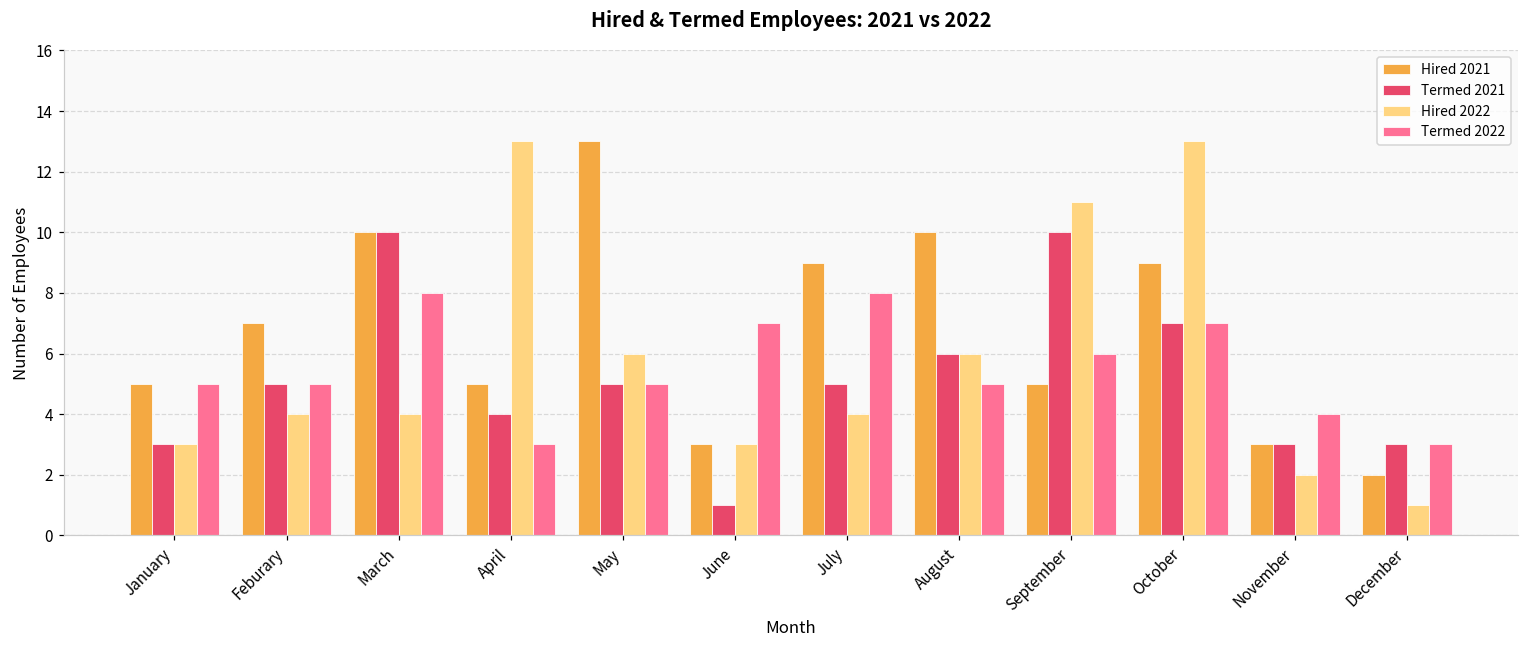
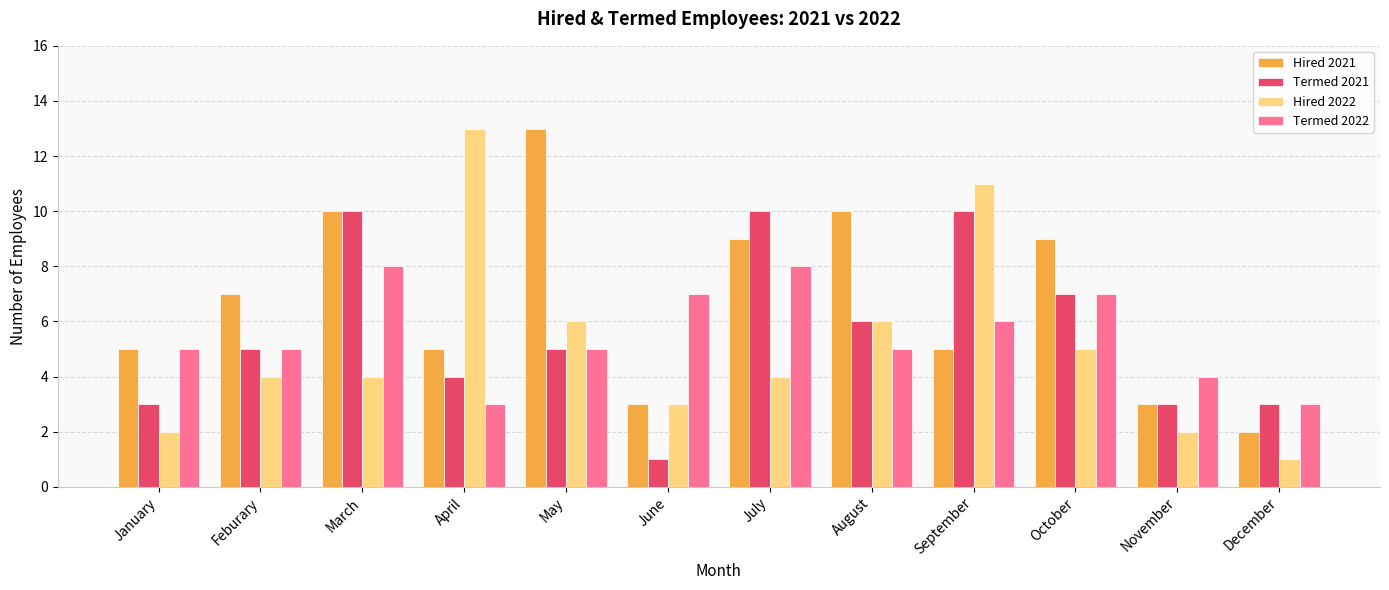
  {
    "Hired 2021": {
      "January": 5,
      "Feburary": 7,
      "March": 10,
      "April": 5,
      "May": 13,
      "June": 3,
      "July": 9,
      "August": 10,
      "September": 5,
      "October": 9,
      "November": 3,
      "December": 2
    },
    "Termed 2021": {
      "January": 3,
      "Feburary": 5,
      "March": 10,
      "April": 4,
      "May": 5,
      "June": 1,
-     "July": 5,
+     "July": 10,
      "August": 6,
      "September": 10,
      "October": 7,
      "November": 3,
      "December": 3
    },
    "Hired 2022": {
-     "January": 3,
+     "January": 2,
      "Feburary": 4,
      "March": 4,
      "April": 13,
      "May": 6,
      "June": 3,
      "July": 4,
      "August": 6,
      "September": 11,
-     "October": 13,
+     "October": 5,
      "November": 2,
      "December": 1
    },
    "Termed 2022": {
      "January": 5,
      "Feburary": 5,
      "March": 8,
      "April": 3,
      "May": 5,
      "June": 7,
      "July": 8,
      "August": 5,
      "September": 6,
      "October": 7,
      "November": 4,
      "December": 3
    }
  }
